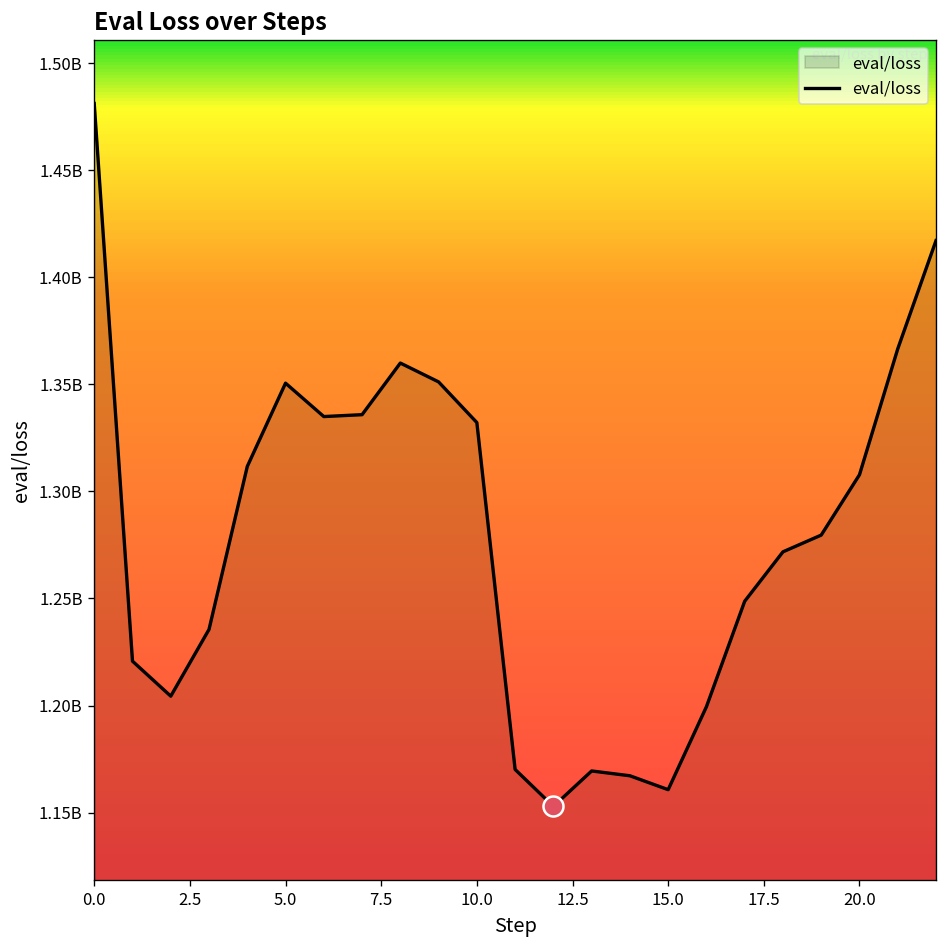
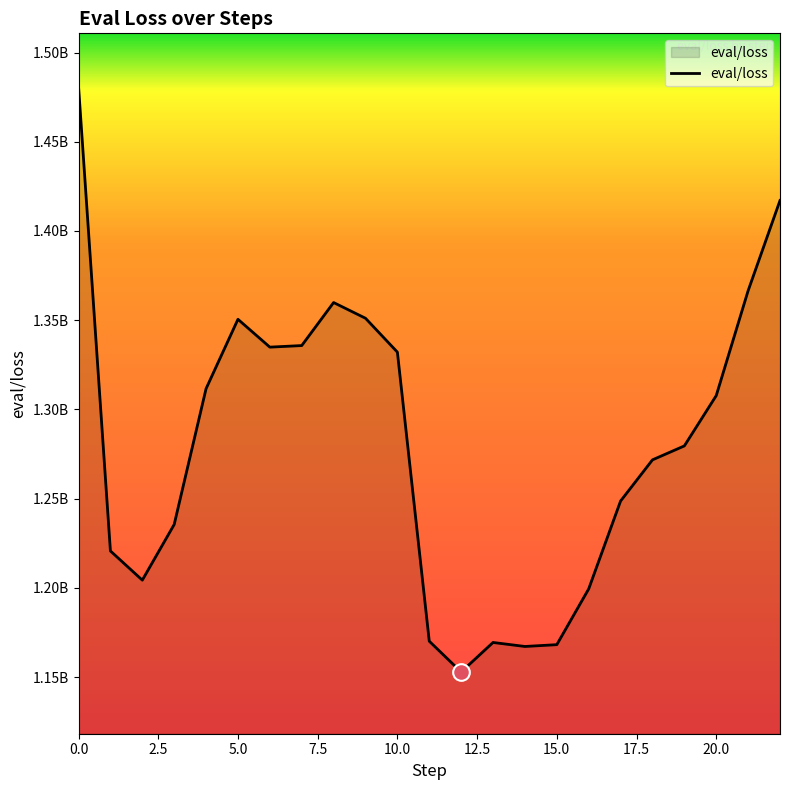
  {
    "eval/loss": {
      "0.0": 1481000000,
      "5.0": 1351000000,
      "10.0": 1332000000,
-     "15.0": 1161000000,
+     "15.0": 1168000000,
      "20.0": 1308000000
    }
  }
